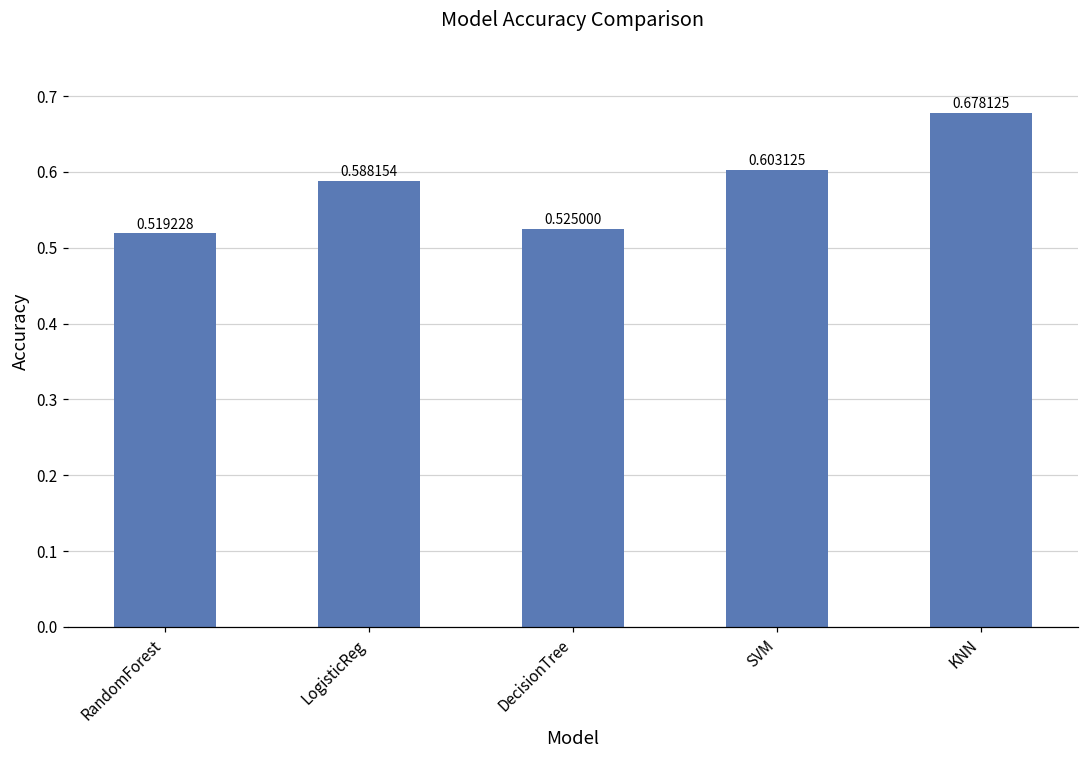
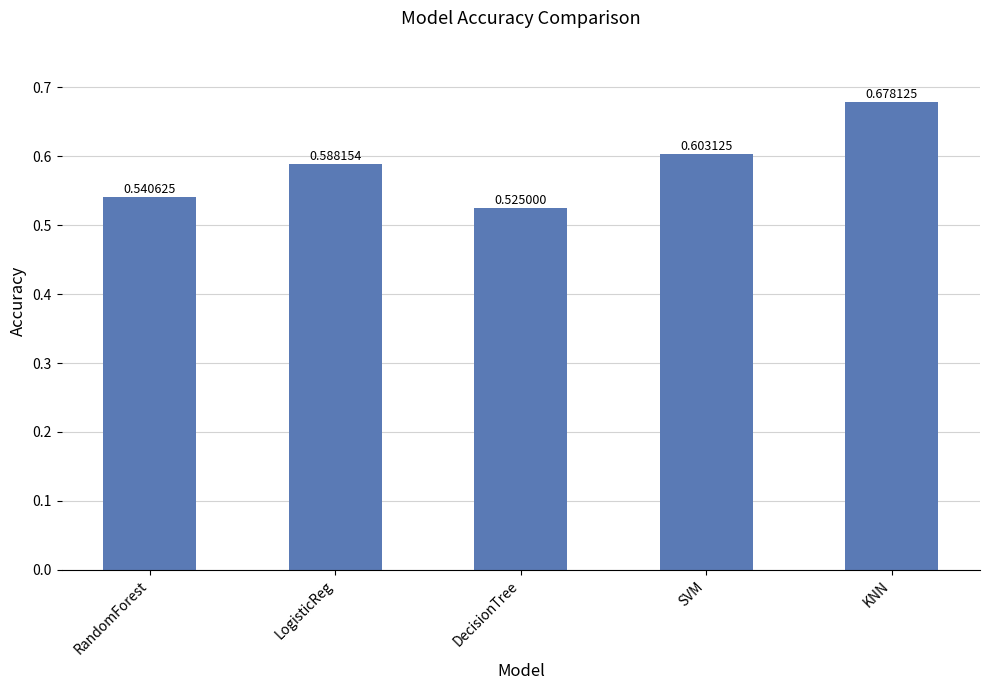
  {
-   "RandomForest": 0.519228,
+   "RandomForest": 0.540625,
    "LogisticReg": 0.588154,
    "DecisionTree": 0.525000,
    "SVM": 0.603125,
    "KNN": 0.678125
  }
